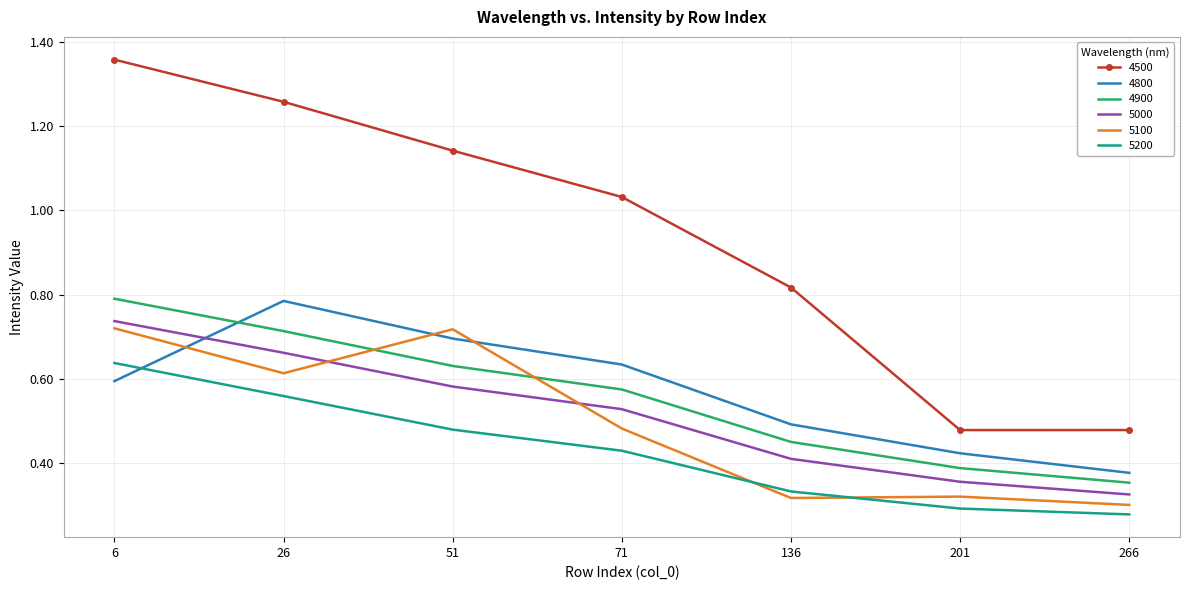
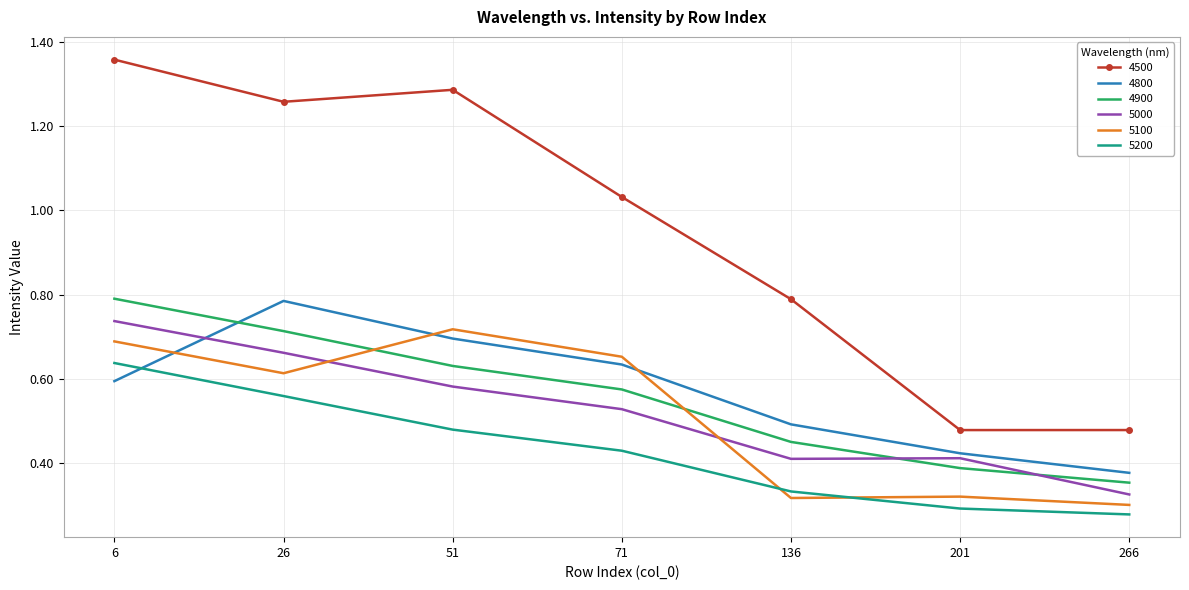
  {
    "4500": {
      "6": 1.36,
      "26": 1.26,
-     "51": 1.14,
+     "51": 1.29,
      "71": 1.03,
-     "136": 0.82,
+     "136": 0.79,
      "201": 0.48,
      "266": 0.48
    },
    "4800": {
      "6": 0.59,
      "26": 0.78,
      "51": 0.70,
      "71": 0.63,
      "136": 0.49,
      "201": 0.42,
      "266": 0.38
    },
    "5000": {
      "6": 0.74,
      "26": 0.66,
      "51": 0.58,
      "71": 0.53,
      "136": 0.41,
-     "201": 0.35,
+     "201": 0.41,
      "266": 0.32
    },
    "5100": {
-     "6": 0.72,
+     "6": 0.69,
      "26": 0.61,
      "51": 0.72,
-     "71": 0.48,
+     "71": 0.65,
      "136": 0.32,
      "201": 0.32,
      "266": 0.30
    }
  }
